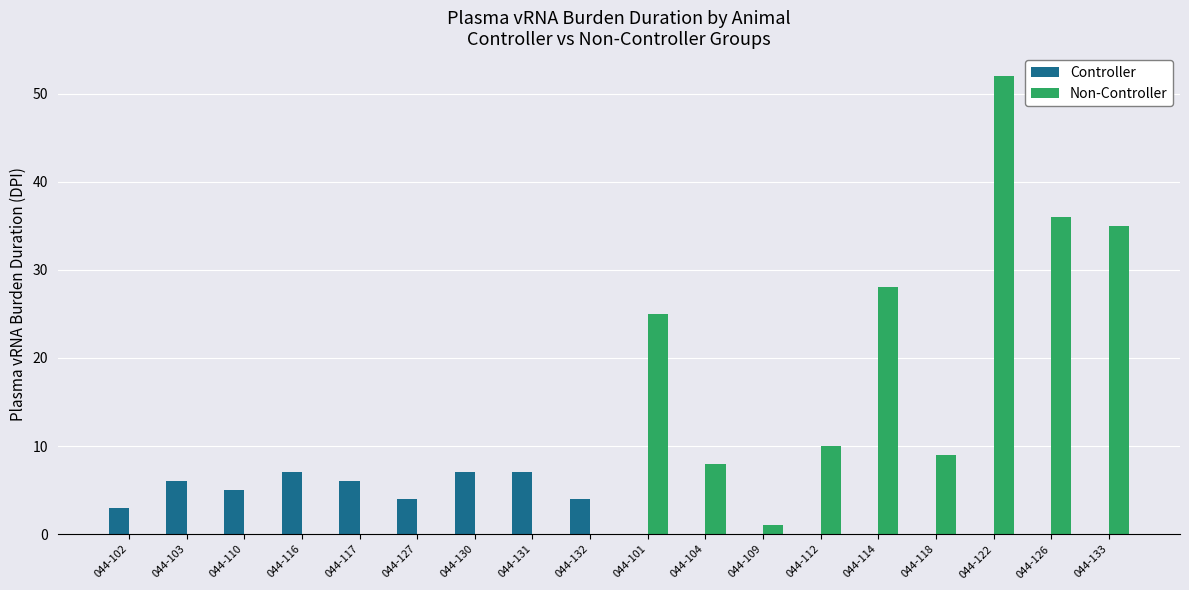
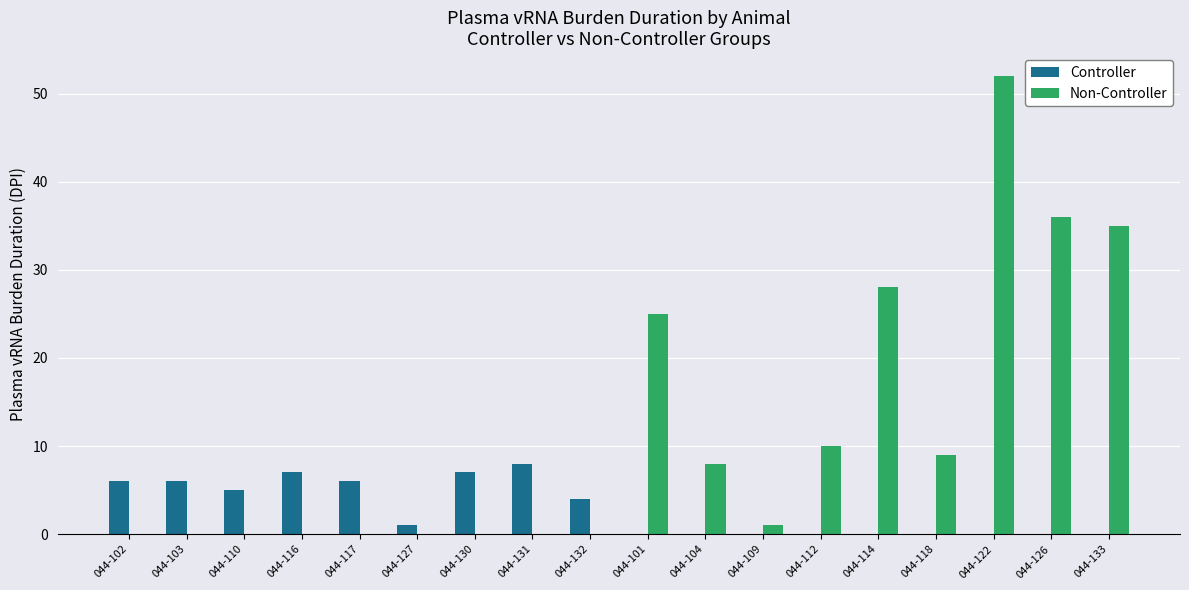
  {
    "Controller": {
-     "044-102": 3,
+     "044-102": 6,
      "044-103": 6,
      "044-110": 5,
      "044-116": 7,
      "044-117": 6,
-     "044-127": 4,
+     "044-127": 1,
      "044-130": 7,
-     "044-131": 7,
+     "044-131": 8,
      "044-132": 4,
      "044-101": 0,
      "044-104": 0,
      "044-109": 0,
      "044-112": 0,
      "044-114": 0,
      "044-118": 0,
      "044-122": 0,
      "044-126": 0,
      "044-133": 0
    },
    "Non-Controller": {
      "044-102": 0,
      "044-103": 0,
      "044-110": 0,
      "044-116": 0,
      "044-117": 0,
      "044-127": 0,
      "044-130": 0,
      "044-131": 0,
      "044-132": 0,
      "044-101": 25,
      "044-104": 8,
      "044-109": 1,
      "044-112": 10,
      "044-114": 28,
      "044-118": 9,
      "044-122": 52,
      "044-126": 36,
      "044-133": 35
    }
  }
